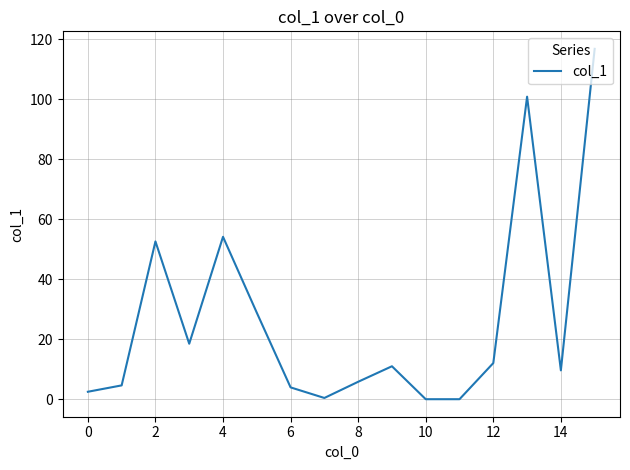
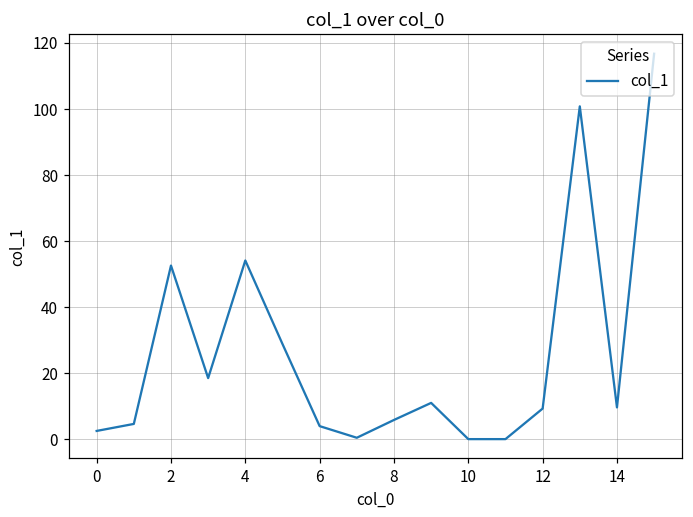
  {
    "0": 2,
    "2": 53,
    "4": 54,
    "6": 4,
    "8": 6,
    "10": 0,
-   "12": 12,
+   "12": 9,
    "14": 10
  }
